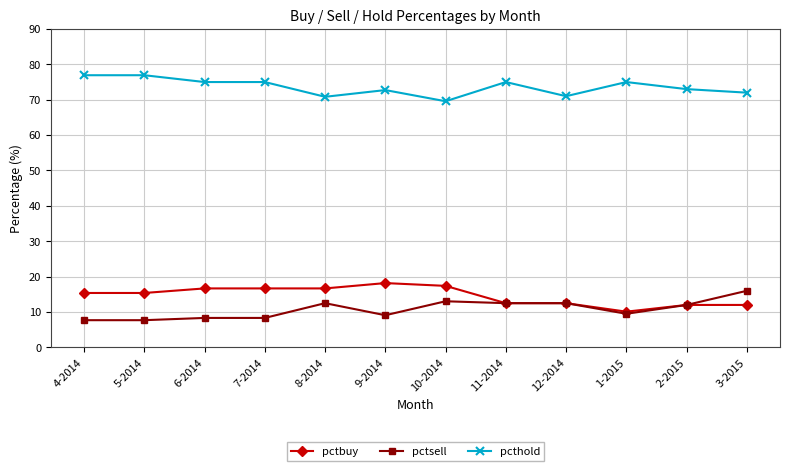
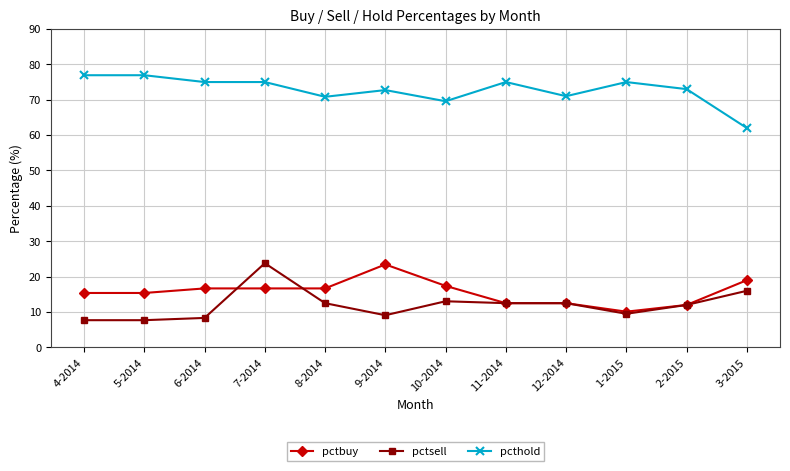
  {
    "pctbuy": {
      "4-2014": 15,
      "5-2014": 15,
      "6-2014": 17,
      "7-2014": 17,
      "8-2014": 17,
-     "9-2014": 18,
+     "9-2014": 23,
      "10-2014": 17,
-     "3-2015": 12
+     "3-2015": 19
    },
    "pctsell": {
      "4-2014": 8,
      "5-2014": 8,
      "6-2014": 8,
-     "7-2014": 8,
+     "7-2014": 24,
      "8-2014": 12,
      "9-2014": 9,
      "10-2014": 13,
      "3-2015": 16
    },
    "pcthold": {
      "4-2014": 77,
      "5-2014": 77,
      "6-2014": 75,
      "7-2014": 75,
      "8-2014": 71,
      "9-2014": 73,
      "10-2014": 70,
      "11-2014": 75,
      "12-2014": 71,
      "1-2015": 75,
      "2-2015": 73,
-     "3-2015": 72
+     "3-2015": 62
    }
  }
